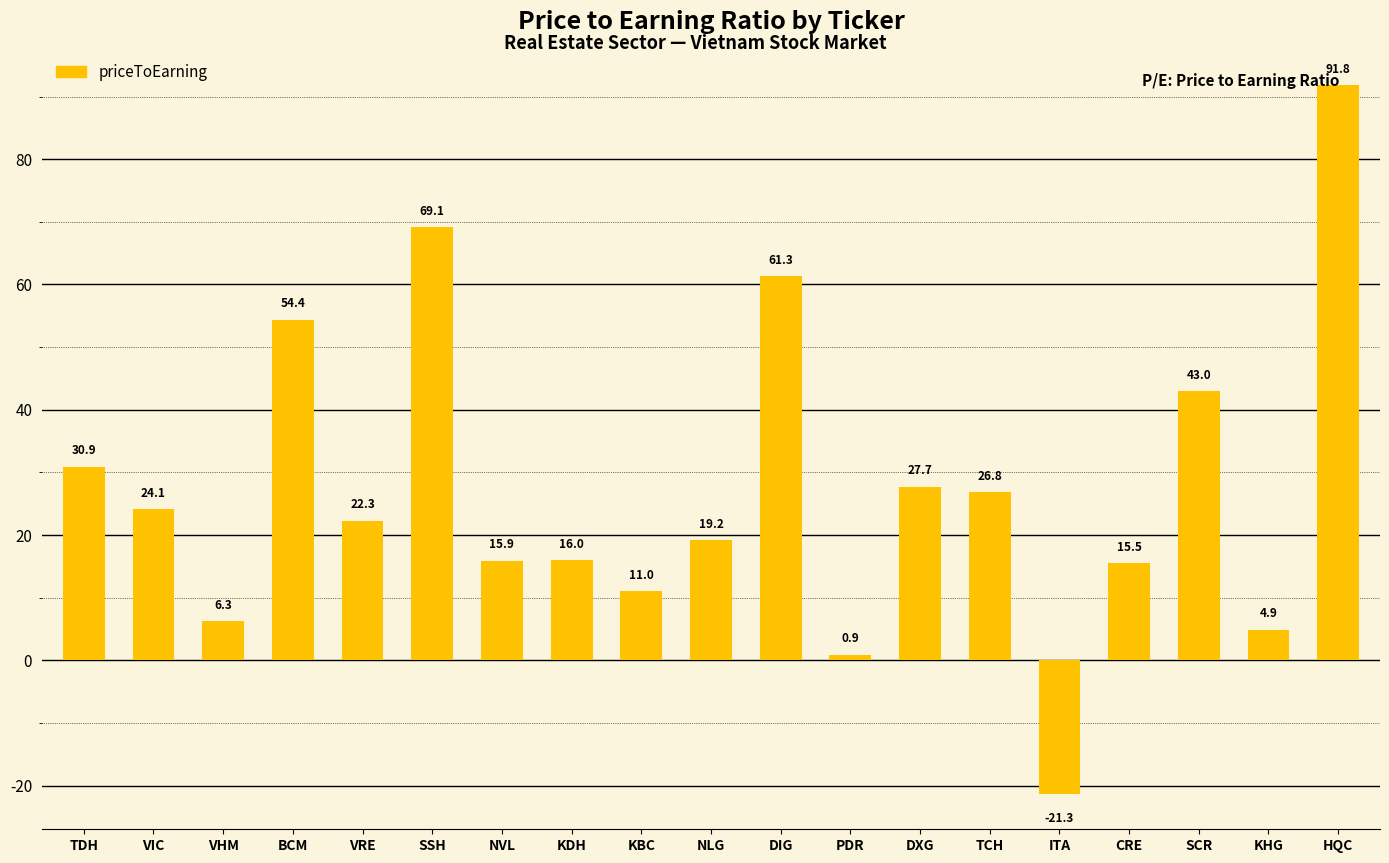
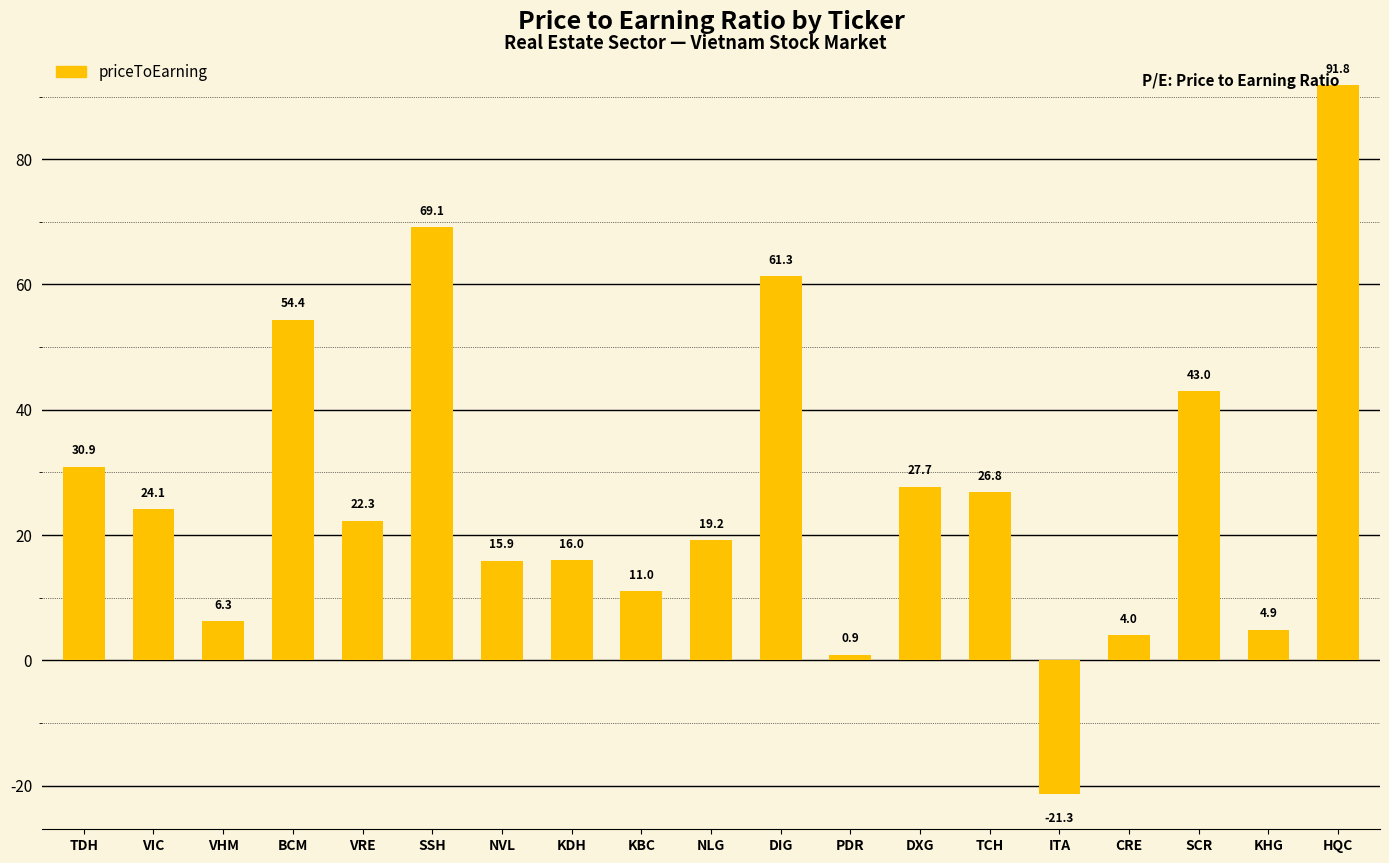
  {
    "TDH": 30.9,
    "VIC": 24.1,
    "VHM": 6.3,
    "BCM": 54.4,
    "VRE": 22.3,
    "SSH": 69.1,
    "NVL": 15.9,
    "KDH": 16.0,
    "KBC": 11.0,
    "NLG": 19.2,
    "DIG": 61.3,
    "PDR": 0.9,
    "DXG": 27.7,
    "TCH": 26.8,
    "ITA": -21.3,
-   "CRE": 15.5,
+   "CRE": 4.0,
    "SCR": 43.0,
    "KHG": 4.9,
    "HQC": 91.8
  }
